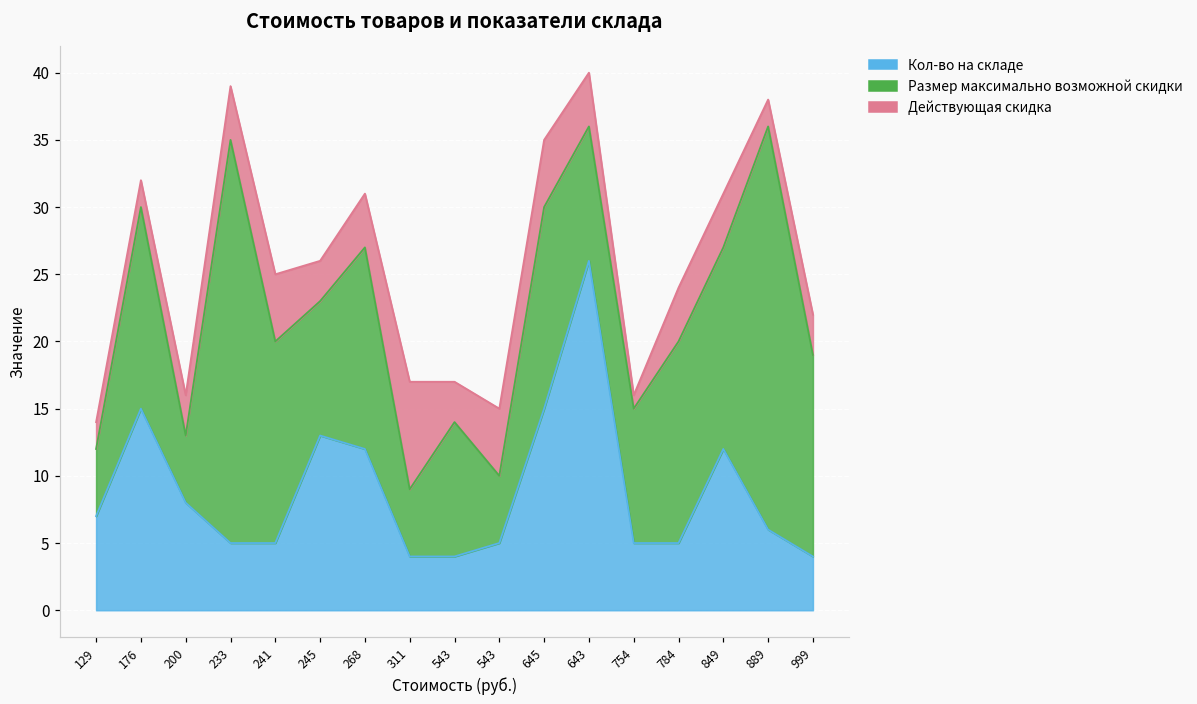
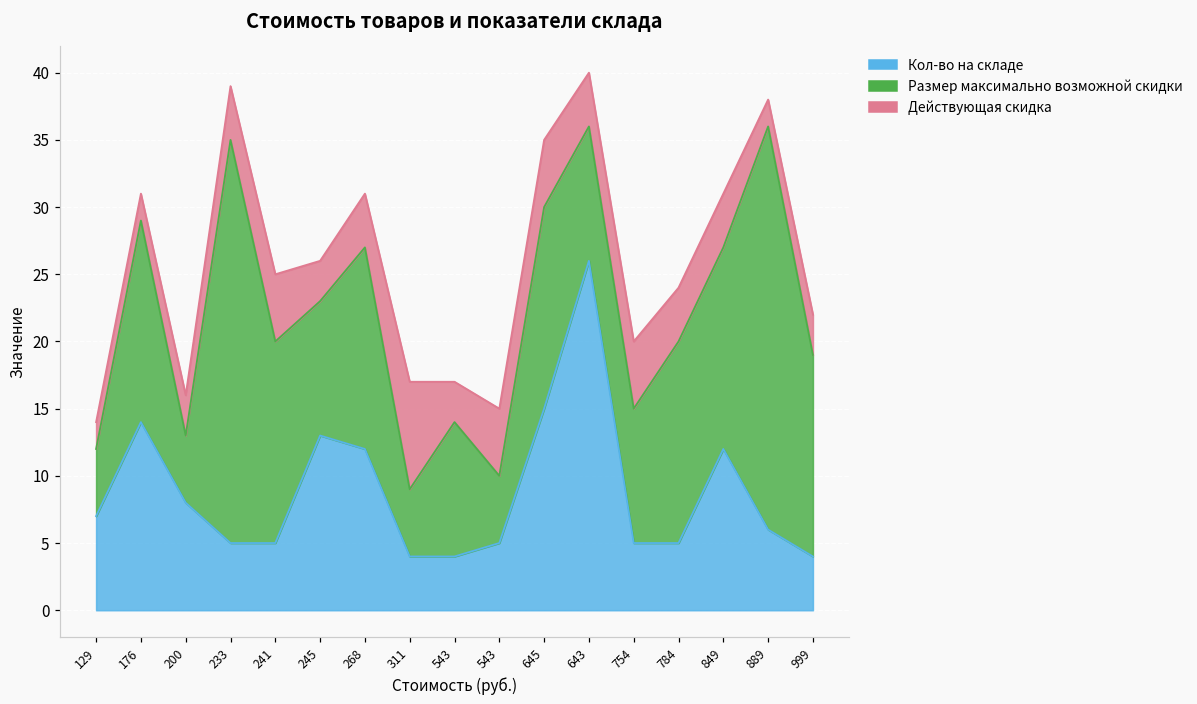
  {
    "Кол-во на складе": {
      "129": 7,
-     "176": 15,
+     "176": 14,
      "200": 8,
      "233": 5,
      "241": 5,
      "245": 13,
      "268": 12,
      "311": 4,
      "645": 15,
      "643": 26,
      "754": 5,
      "784": 5,
      "849": 12,
      "889": 6,
      "999": 4
    },
    "Размер максимально возможной скидки": {
      "129": 5,
      "176": 15,
      "200": 5,
      "233": 30,
      "241": 15,
      "245": 10,
      "268": 15,
      "311": 5,
      "645": 15,
      "643": 10,
      "754": 10,
      "784": 15,
      "849": 15,
      "889": 30,
      "999": 15
    },
    "Действующая скидка": {
      "129": 2,
      "176": 2,
      "200": 3,
      "233": 4,
      "241": 5,
      "245": 3,
      "268": 4,
      "311": 8,
      "645": 5,
      "643": 4,
-     "754": 1,
+     "754": 5,
      "784": 4,
      "849": 4,
      "889": 2,
      "999": 3
    }
  }
